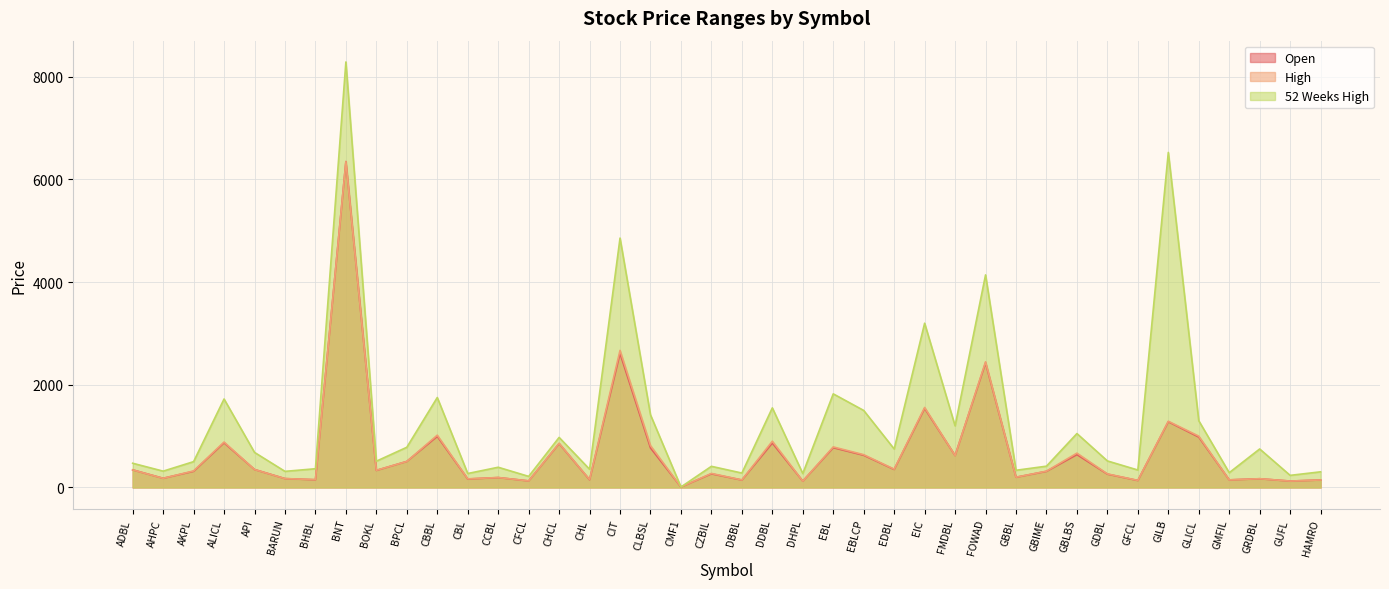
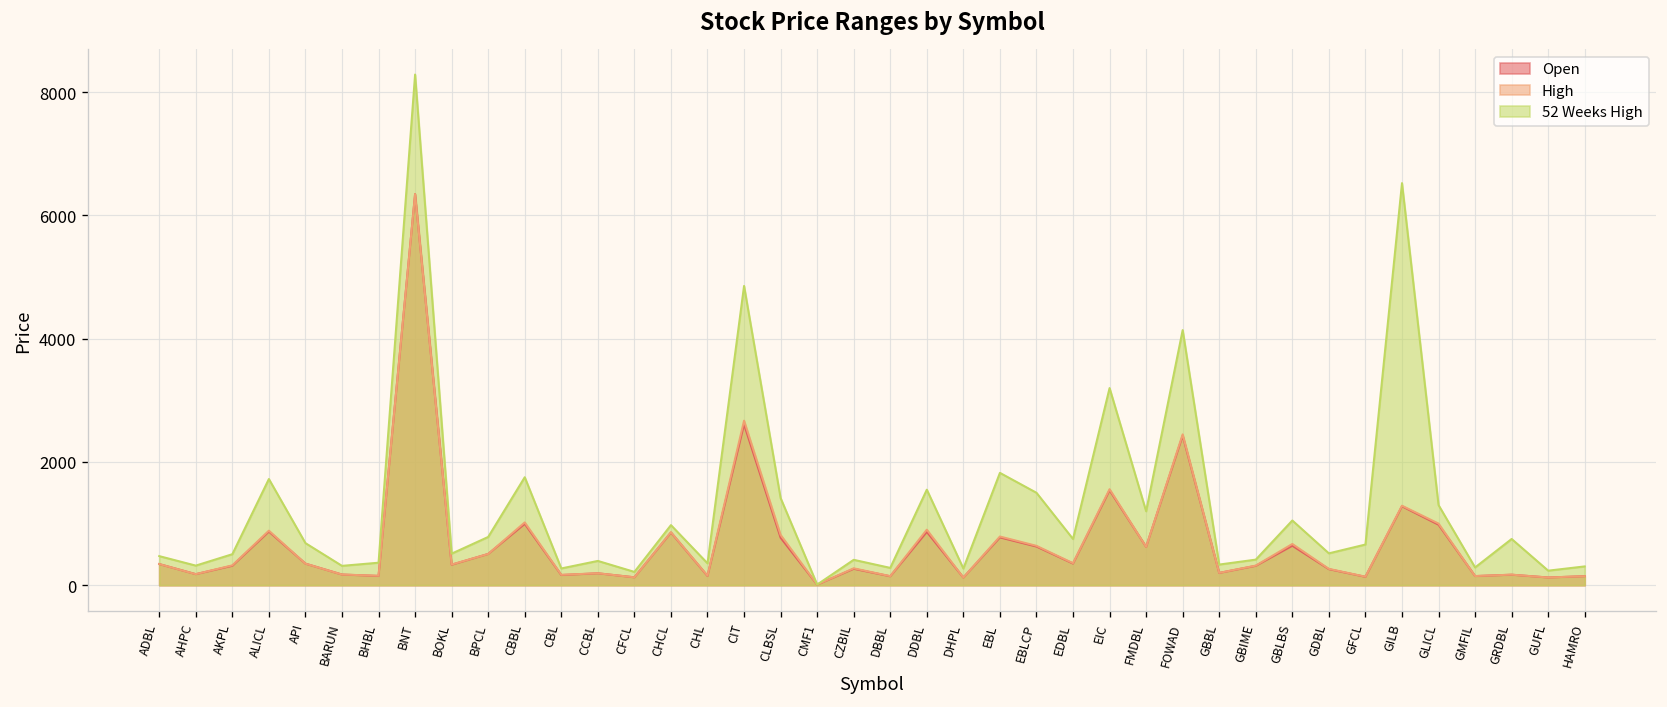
  {
    "Open": {
      "CIT": 2600
    },
    "High": {
      "CIT": 2700
    },
    "52 Weeks High": {
      "ADBL": 500,
      "AHPC": 300,
      "AKPL": 500,
      "ALICL": 1700,
      "API": 700,
      "BARUN": 300,
      "BHBL": 400,
      "BNT": 8300,
      "BOKL": 500,
      "BPCL": 800,
      "CBBL": 1800,
      "CBL": 300,
      "CCBL": 400,
      "CFCL": 200,
      "CHCL": 1000,
      "CHL": 400,
      "CIT": 4900,
      "CLBSL": 1400,
      "CZBIL": 400,
      "DBBL": 300,
      "DDBL": 1600,
      "DHPL": 300,
      "EBL": 1800,
      "EBLCP": 1500,
      "EDBL": 800,
      "EIC": 3200,
      "FMDBL": 1200,
      "FOWAD": 4100,
      "GBBL": 300,
      "GBIME": 400,
      "GBLBS": 1100,
      "GDBL": 500,
-     "GFCL": 300,
+     "GFCL": 700,
      "GILB": 6500,
      "GLICL": 1300,
      "GMFIL": 300,
      "GRDBL": 800,
      "GUFL": 200,
      "HAMRO": 300
    }
  }
